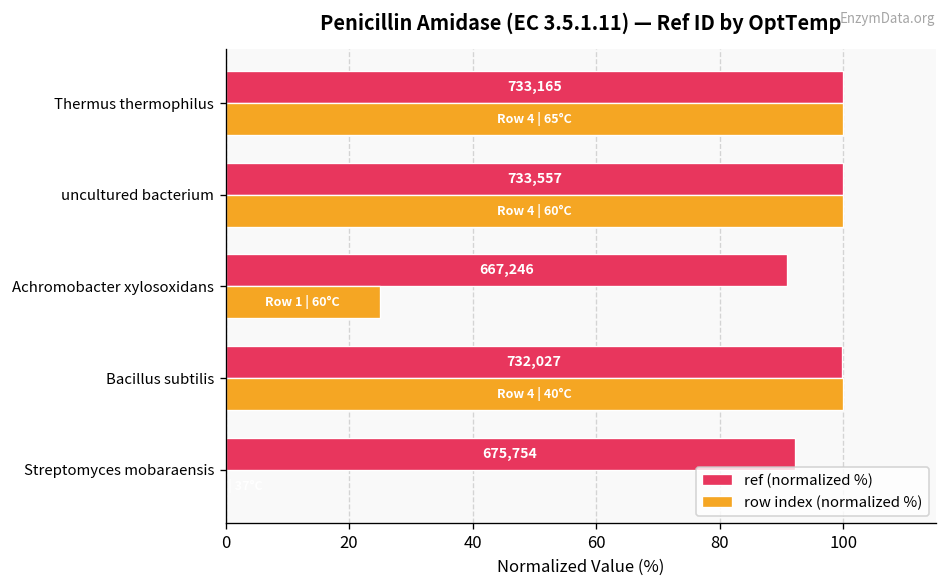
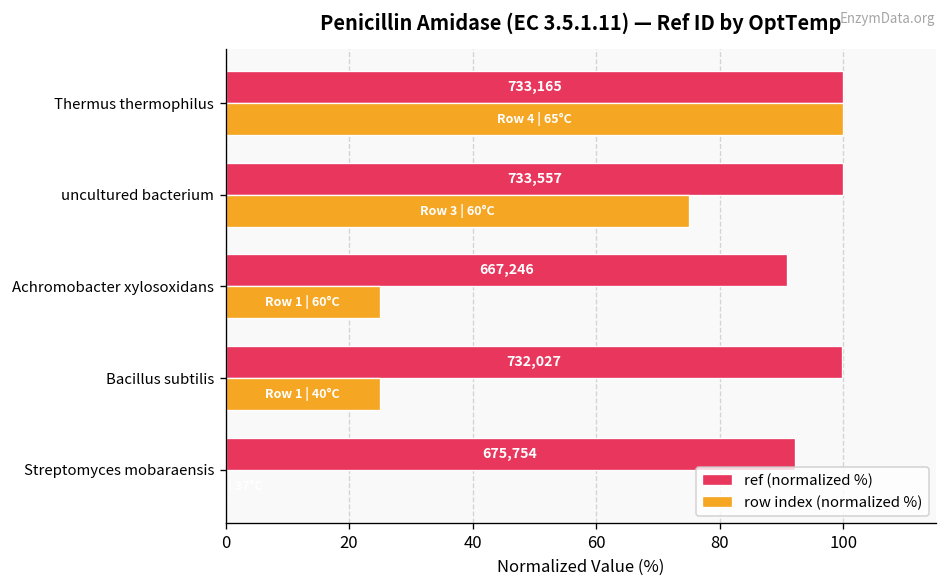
  {
    "row index (normalized %)": {
-     "uncultured bacterium": 4,
-     "Bacillus subtilis": 4
+     "uncultured bacterium": 3,
+     "Bacillus subtilis": 1
    }
  }
